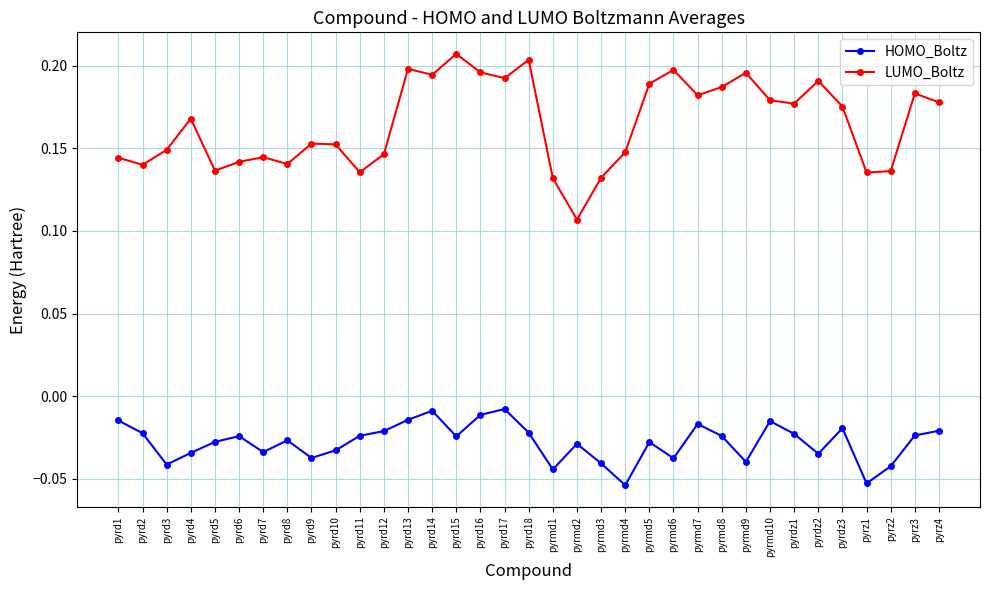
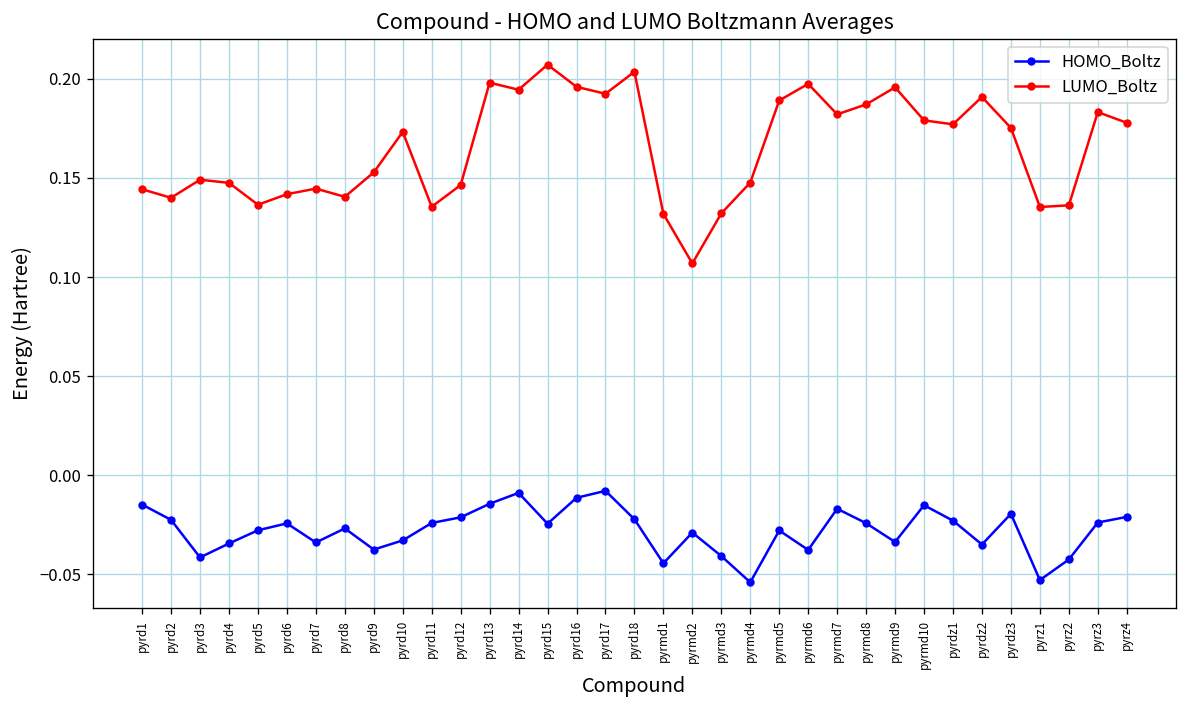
  {
    "HOMO_Boltz": {
      "pyrd1": -0.015,
      "pyrd2": -0.022,
      "pyrd3": -0.041,
      "pyrd4": -0.034,
      "pyrd5": -0.028,
      "pyrd6": -0.024,
      "pyrd7": -0.034,
      "pyrd8": -0.027,
      "pyrd9": -0.037,
      "pyrd10": -0.033,
      "pyrd11": -0.024,
      "pyrd12": -0.021,
      "pyrd13": -0.014,
      "pyrd14": -0.009,
      "pyrd15": -0.024,
      "pyrd16": -0.011,
      "pyrd17": -0.008,
      "pyrd18": -0.022,
      "pyrmd1": -0.044,
      "pyrmd2": -0.029,
      "pyrmd3": -0.041,
      "pyrmd4": -0.054,
      "pyrmd5": -0.028,
      "pyrmd6": -0.038,
      "pyrmd7": -0.017,
      "pyrmd8": -0.024,
-     "pyrmd9": -0.040,
+     "pyrmd9": -0.034,
      "pyrmd10": -0.015,
      "pyrdz1": -0.023,
      "pyrdz2": -0.035,
      "pyrdz3": -0.019,
      "pyrz1": -0.053,
      "pyrz2": -0.042,
      "pyrz3": -0.024,
      "pyrz4": -0.021
    },
    "LUMO_Boltz": {
      "pyrd1": 0.144,
      "pyrd2": 0.140,
      "pyrd3": 0.149,
-     "pyrd4": 0.168,
+     "pyrd4": 0.148,
      "pyrd5": 0.136,
      "pyrd6": 0.142,
      "pyrd7": 0.145,
      "pyrd8": 0.140,
      "pyrd9": 0.153,
-     "pyrd10": 0.152,
+     "pyrd10": 0.173,
      "pyrd11": 0.135,
      "pyrd12": 0.146,
      "pyrd13": 0.198,
      "pyrd14": 0.194,
      "pyrd15": 0.207,
      "pyrd16": 0.196,
      "pyrd17": 0.192,
      "pyrd18": 0.204,
      "pyrmd1": 0.132,
      "pyrmd2": 0.107,
      "pyrmd3": 0.132,
      "pyrmd4": 0.148,
      "pyrmd5": 0.189,
      "pyrmd6": 0.197,
      "pyrmd7": 0.182,
      "pyrmd8": 0.187,
      "pyrmd9": 0.196,
      "pyrmd10": 0.179,
      "pyrdz1": 0.177,
      "pyrdz2": 0.191,
      "pyrdz3": 0.175,
      "pyrz1": 0.135,
      "pyrz2": 0.136,
      "pyrz3": 0.183,
      "pyrz4": 0.178
    }
  }
